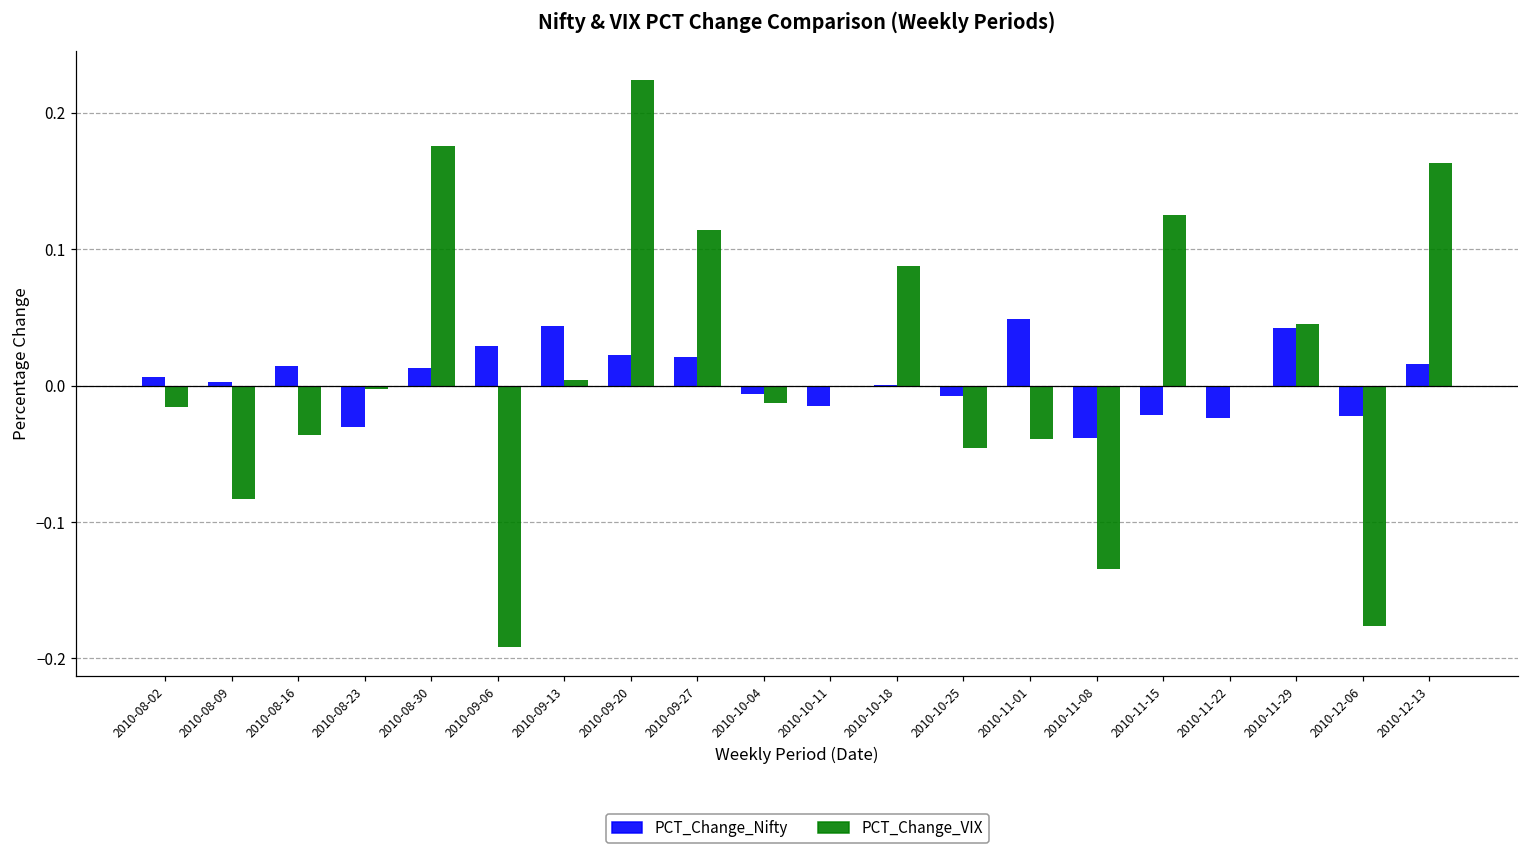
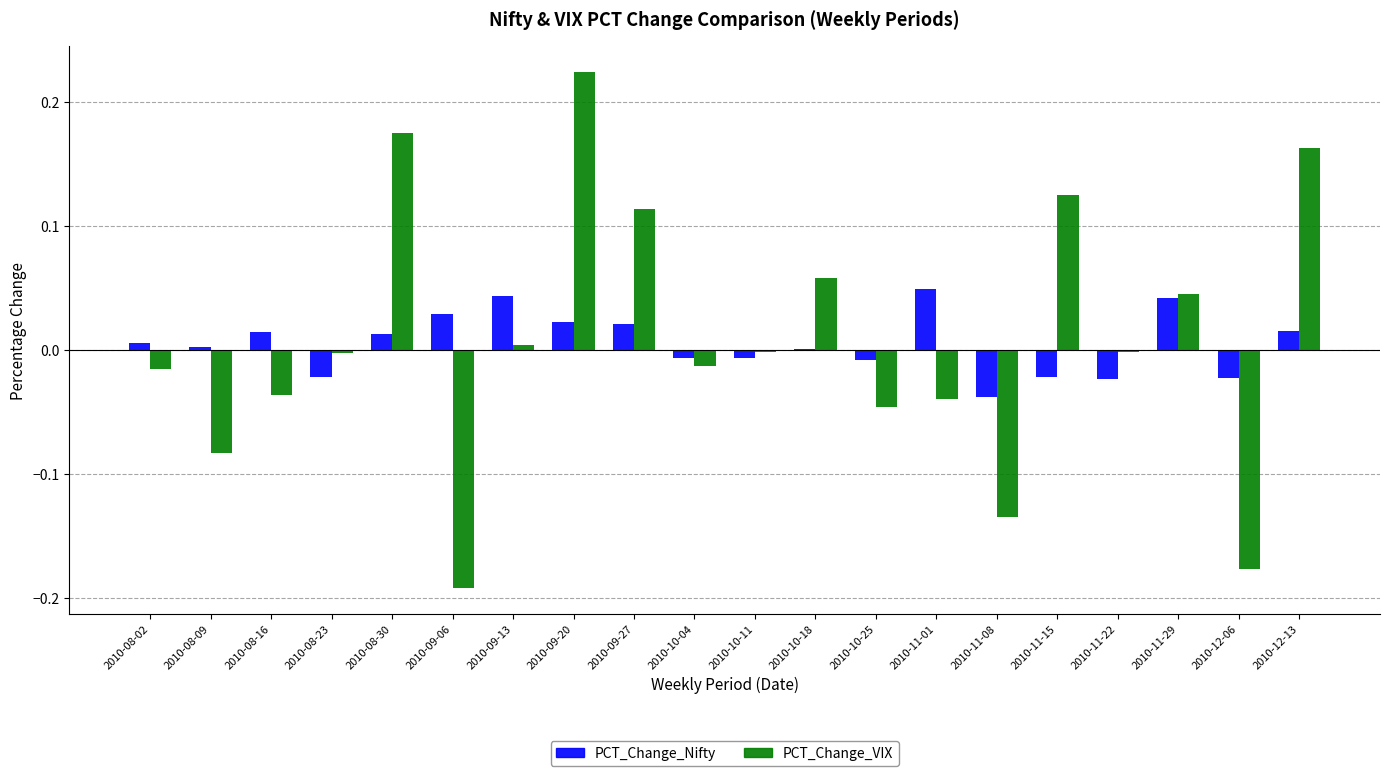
  {
    "PCT_Change_Nifty": {
      "2010-08-02": 0.006,
      "2010-08-09": 0.002,
      "2010-08-16": 0.014,
-     "2010-08-23": -0.030,
+     "2010-08-23": -0.022,
      "2010-08-30": 0.013,
      "2010-09-06": 0.029,
      "2010-09-13": 0.043,
      "2010-09-20": 0.023,
      "2010-09-27": 0.021,
      "2010-10-04": -0.007,
-     "2010-10-11": -0.015,
+     "2010-10-11": -0.007,
      "2010-10-25": -0.008,
      "2010-11-01": 0.049,
      "2010-11-08": -0.038,
      "2010-11-15": -0.022,
      "2010-11-22": -0.023,
      "2010-11-29": 0.042,
      "2010-12-06": -0.023,
      "2010-12-13": 0.016
    },
    "PCT_Change_VIX": {
      "2010-08-02": -0.016,
      "2010-08-09": -0.083,
      "2010-08-16": -0.036,
      "2010-08-23": -0.002,
      "2010-08-30": 0.175,
      "2010-09-06": -0.192,
      "2010-09-13": 0.004,
      "2010-09-20": 0.224,
      "2010-09-27": 0.114,
      "2010-10-04": -0.013,
-     "2010-10-18": 0.087,
+     "2010-10-18": 0.058,
      "2010-10-25": -0.046,
      "2010-11-01": -0.039,
      "2010-11-08": -0.135,
      "2010-11-15": 0.125,
      "2010-11-29": 0.045,
      "2010-12-06": -0.176,
      "2010-12-13": 0.163
    }
  }
